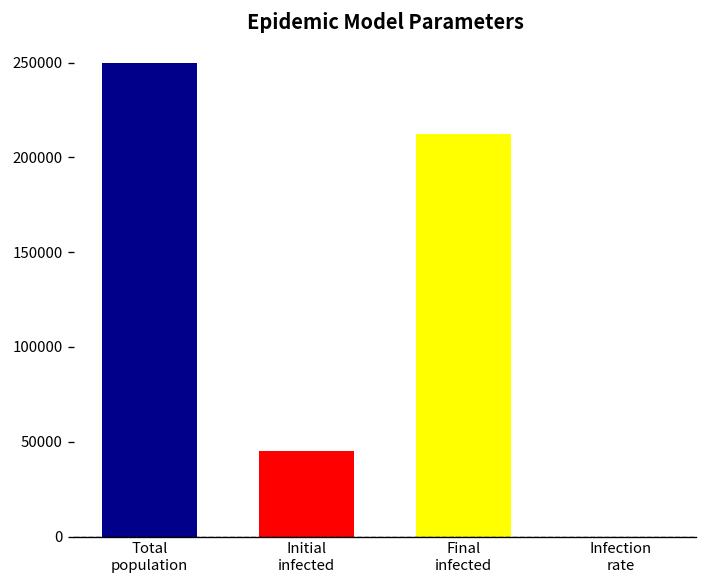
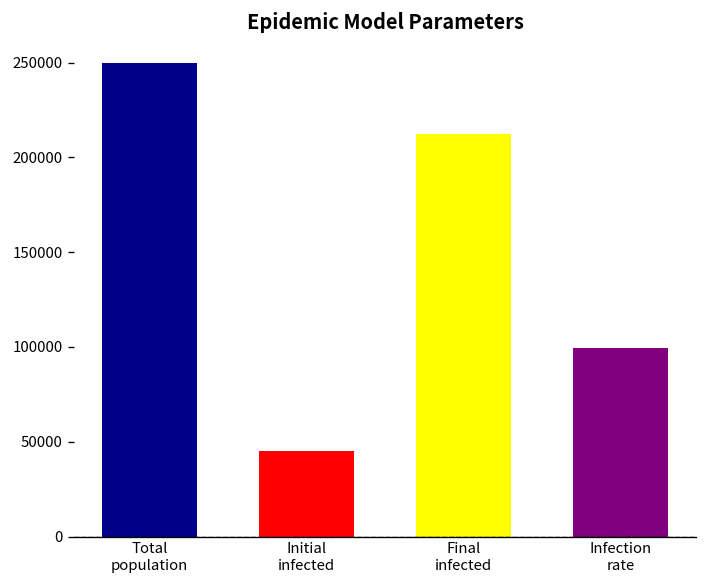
  {
    "Total population": 250000,
    "Initial infected": 45000,
    "Final infected": 213000,
-   "Infection rate": 0
+   "Infection rate": 99000
  }
